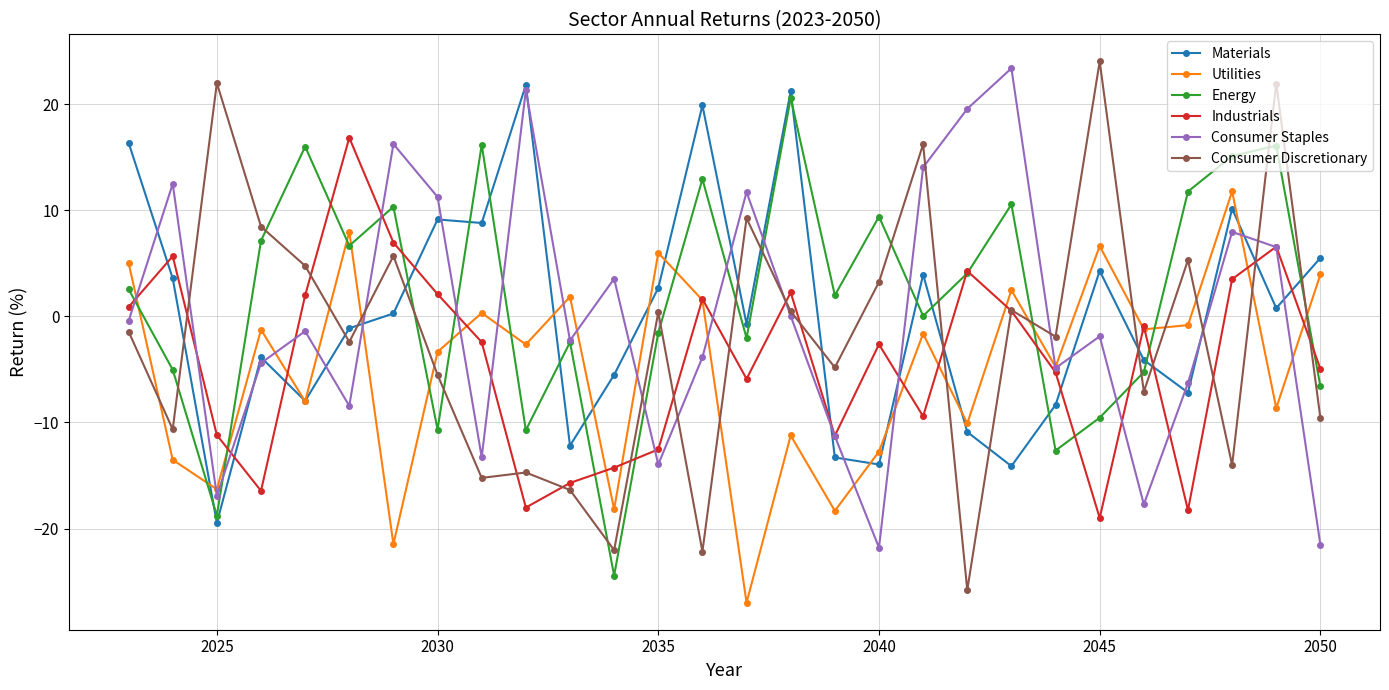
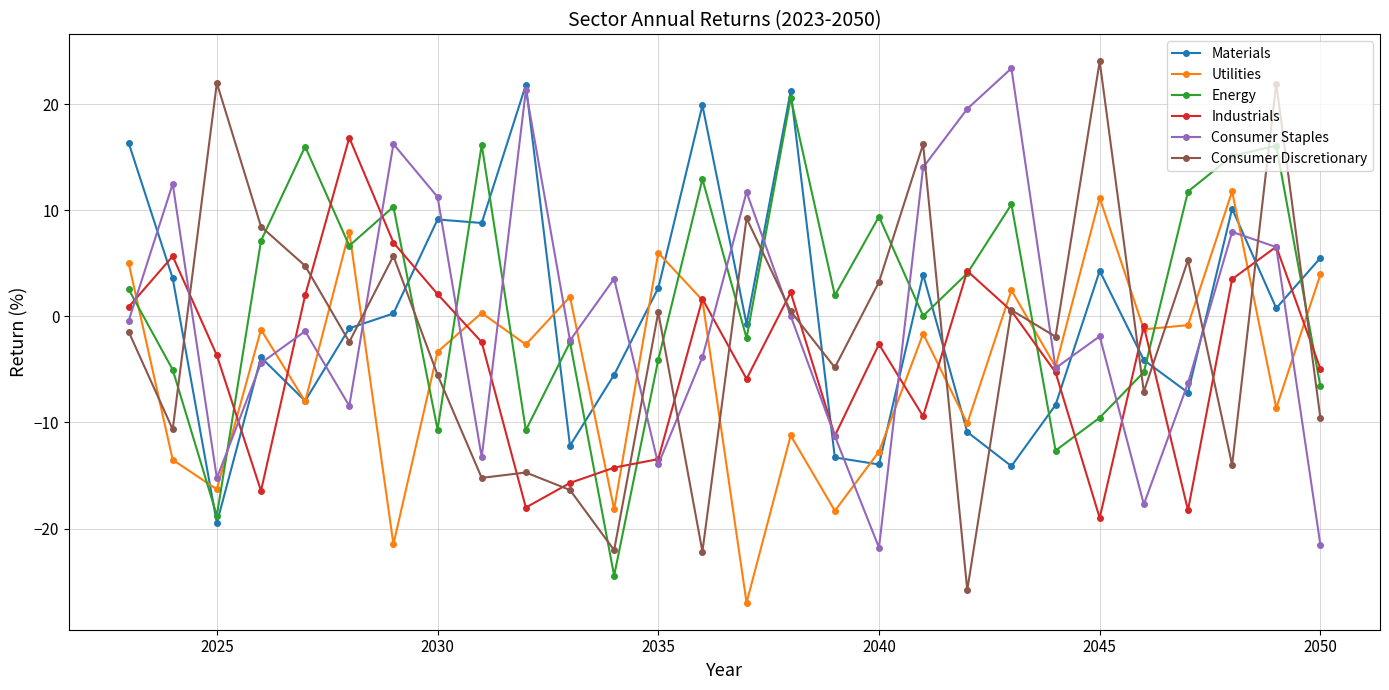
  {
    "Materials": {
      "2025": -19.5,
      "2030": 9.1,
      "2035": 2.7,
      "2040": -14.0,
      "2045": 4.3,
      "2050": 5.5
    },
    "Utilities": {
      "2025": -16.3,
      "2030": -3.4,
      "2035": 6.0,
      "2040": -12.7,
-     "2045": 6.6,
+     "2045": 11.1,
      "2050": 3.9
    },
    "Energy": {
      "2025": -18.8,
      "2030": -10.7,
-     "2035": -1.6,
+     "2035": -4.1,
      "2040": 9.4,
      "2045": -9.6,
      "2050": -6.6
    },
    "Industrials": {
-     "2025": -11.2,
+     "2025": -3.7,
      "2030": 2.1,
-     "2035": -12.5,
+     "2035": -13.5,
      "2040": -2.6,
      "2045": -19.0,
      "2050": -5.0
    },
    "Consumer Staples": {
-     "2025": -16.9,
+     "2025": -15.3,
      "2030": 11.2,
      "2035": -14.0,
      "2040": -21.8,
      "2045": -1.9,
      "2050": -21.5
    },
    "Consumer Discretionary": {
      "2025": 22.0,
      "2030": -5.5,
      "2035": 0.4,
      "2040": 3.2,
      "2045": 24.0,
      "2050": -9.6
    }
  }
